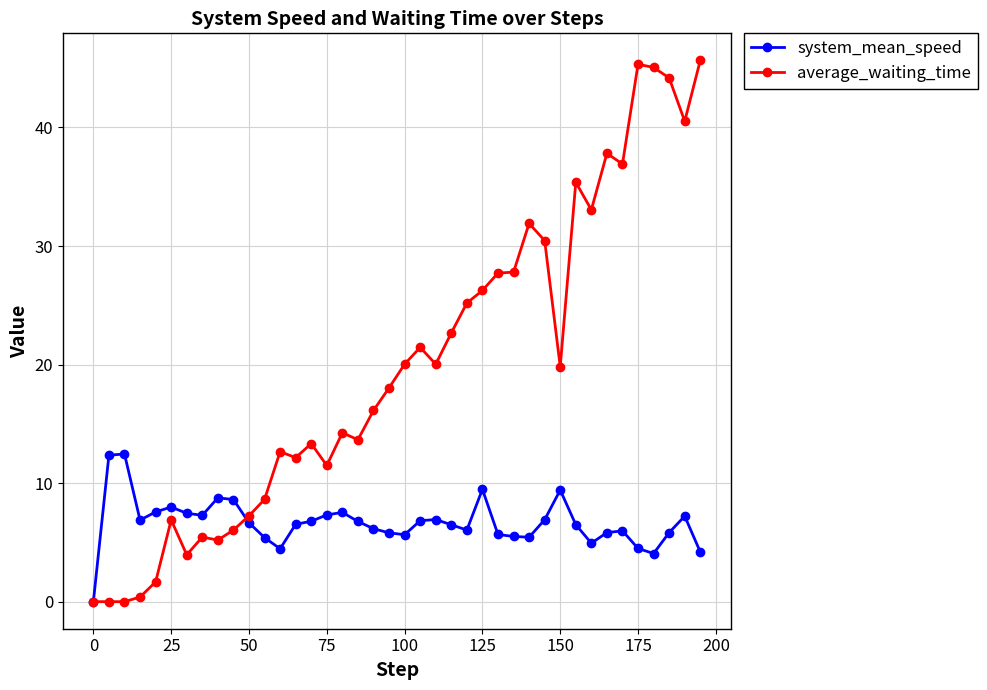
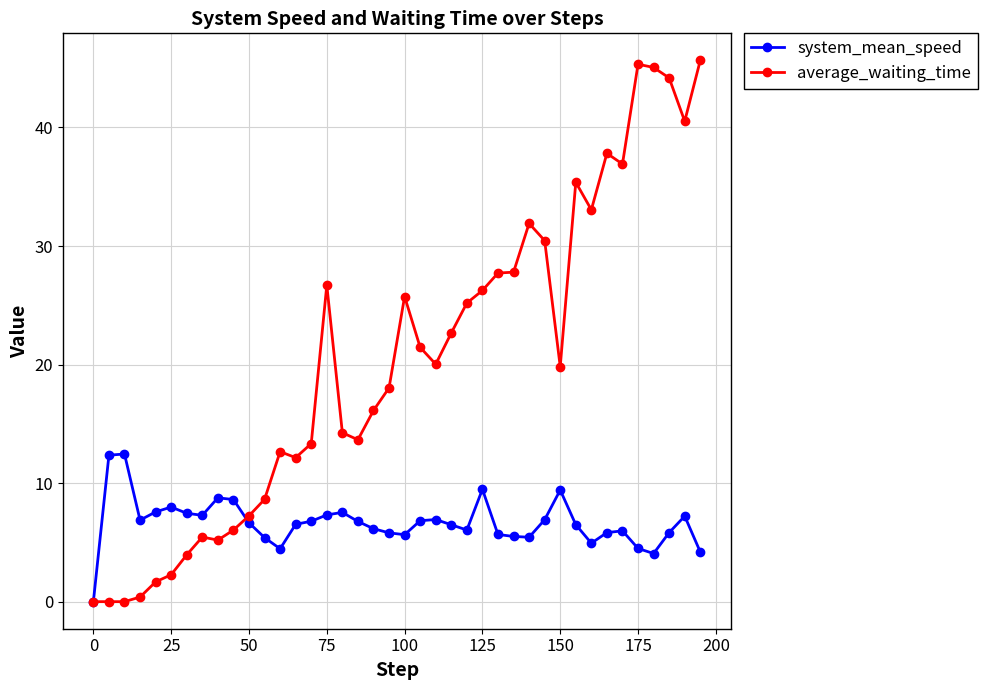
  {
    "system_mean_speed": {
      "25": 8.0,
      "50": 6.7,
      "75": 7.3,
      "100": 5.6,
      "125": 9.5,
      "150": 9.4,
      "175": 4.5
    },
    "average_waiting_time": {
-     "25": 6.9,
+     "25": 2.3,
      "50": 7.2,
-     "75": 11.5,
-     "100": 20.0,
+     "75": 26.7,
+     "100": 25.7,
      "125": 26.3,
      "150": 19.8,
      "175": 45.3
    }
  }
